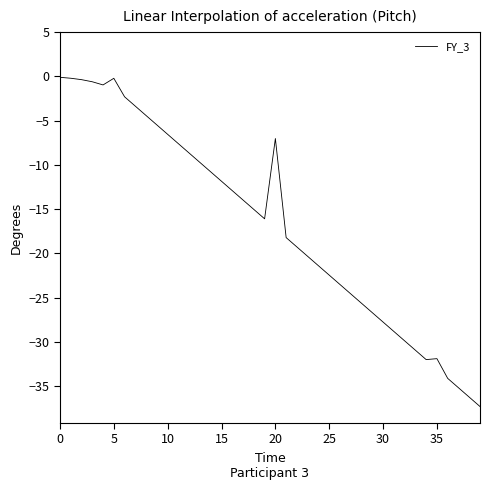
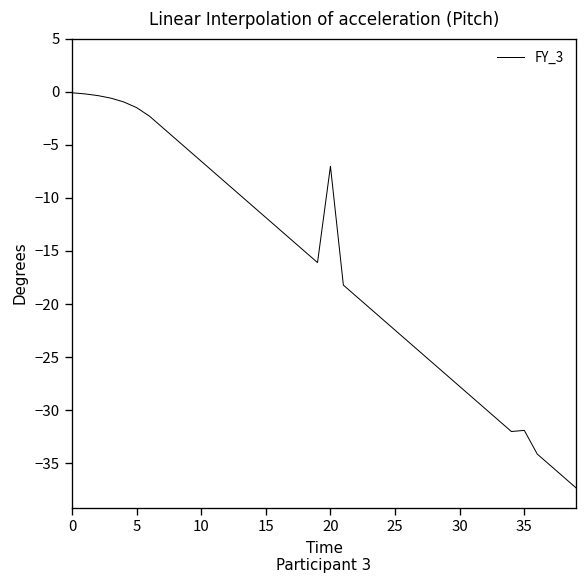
  {
    "0": 0,
-   "5": 0,
+   "5": -2,
    "10": -7,
    "15": -12,
    "20": -7,
    "25": -22,
    "30": -28,
    "35": -32
  }
